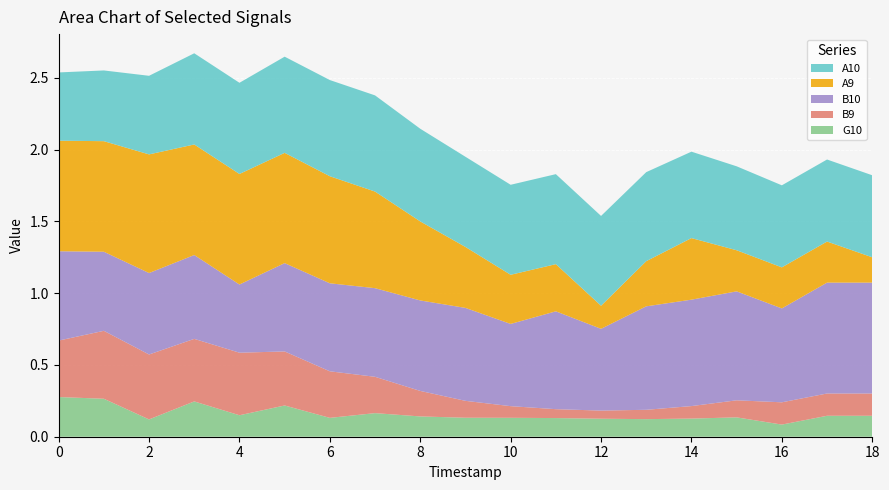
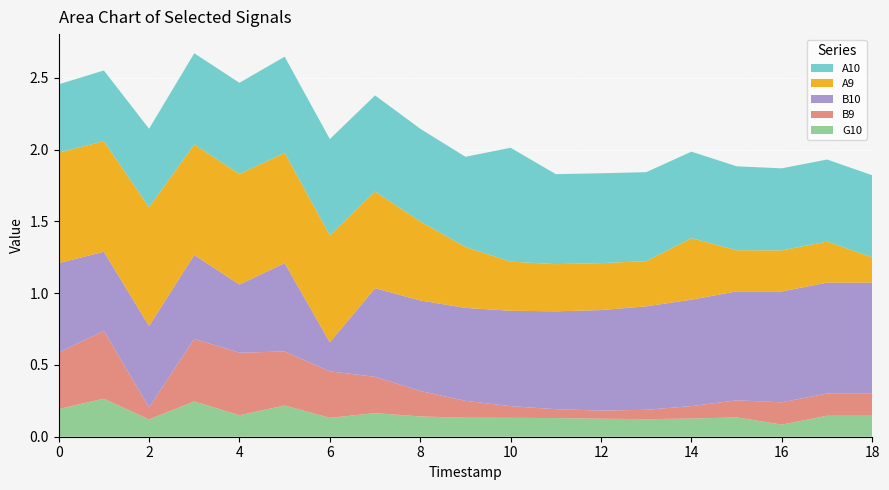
  {
    "G10": {
-     "0": 0.28,
+     "0": 0.19,
      "2": 0.12,
      "4": 0.15,
      "6": 0.13,
      "8": 0.14,
      "10": 0.13,
      "12": 0.13,
      "14": 0.13,
      "16": 0.08,
      "18": 0.15
    },
    "B9": {
      "0": 0.39,
-     "2": 0.45,
+     "2": 0.08,
      "4": 0.44,
      "6": 0.32,
      "8": 0.18,
      "10": 0.08,
      "12": 0.06,
      "14": 0.09,
      "16": 0.16,
      "18": 0.16
    },
    "B10": {
      "0": 0.62,
      "2": 0.57,
      "4": 0.48,
-     "6": 0.61,
+     "6": 0.20,
      "8": 0.63,
-     "10": 0.57,
-     "12": 0.57,
+     "10": 0.66,
+     "12": 0.70,
      "14": 0.74,
-     "16": 0.65,
+     "16": 0.77,
      "18": 0.77
    },
    "A9": {
      "0": 0.77,
      "2": 0.83,
      "4": 0.77,
      "6": 0.75,
      "8": 0.55,
      "10": 0.34,
-     "12": 0.16,
+     "12": 0.33,
      "14": 0.43,
      "16": 0.29,
      "18": 0.18
    },
    "A10": {
      "0": 0.48,
      "2": 0.55,
      "4": 0.64,
      "6": 0.67,
      "8": 0.65,
-     "10": 0.63,
+     "10": 0.79,
      "12": 0.63,
      "14": 0.60,
      "16": 0.57,
      "18": 0.57
    }
  }
